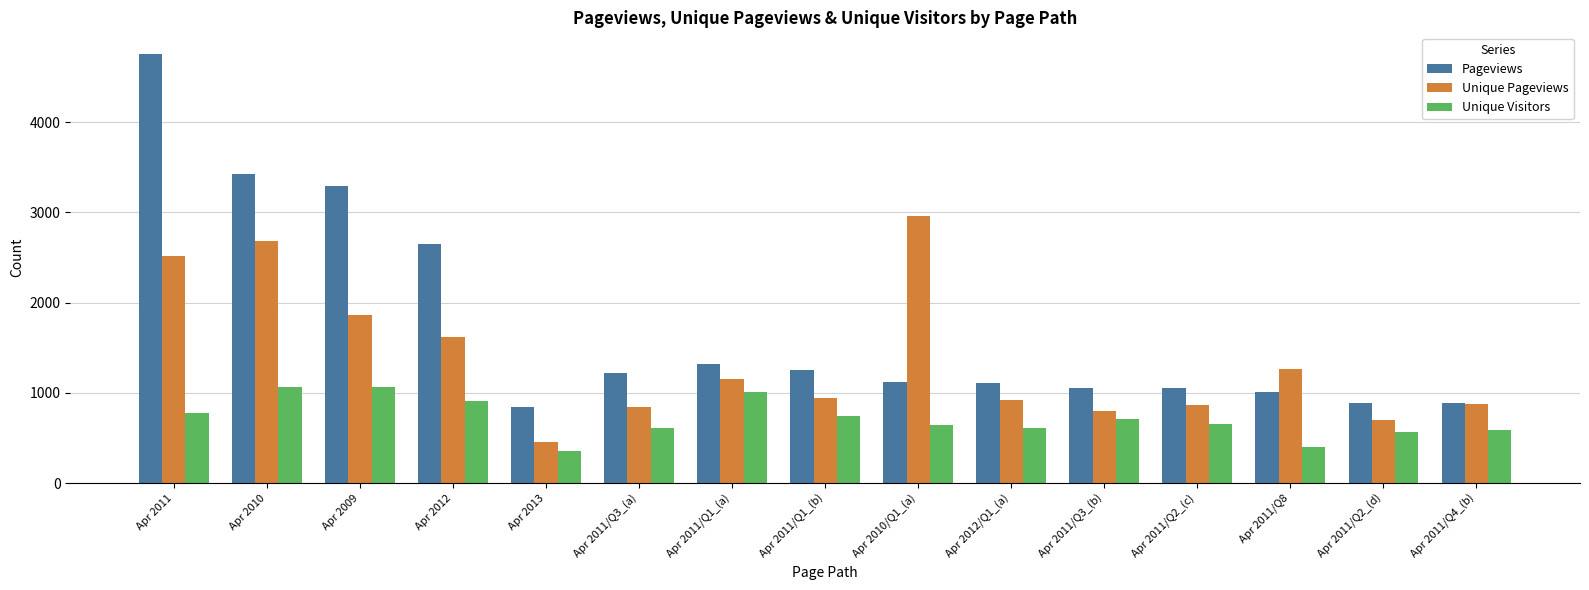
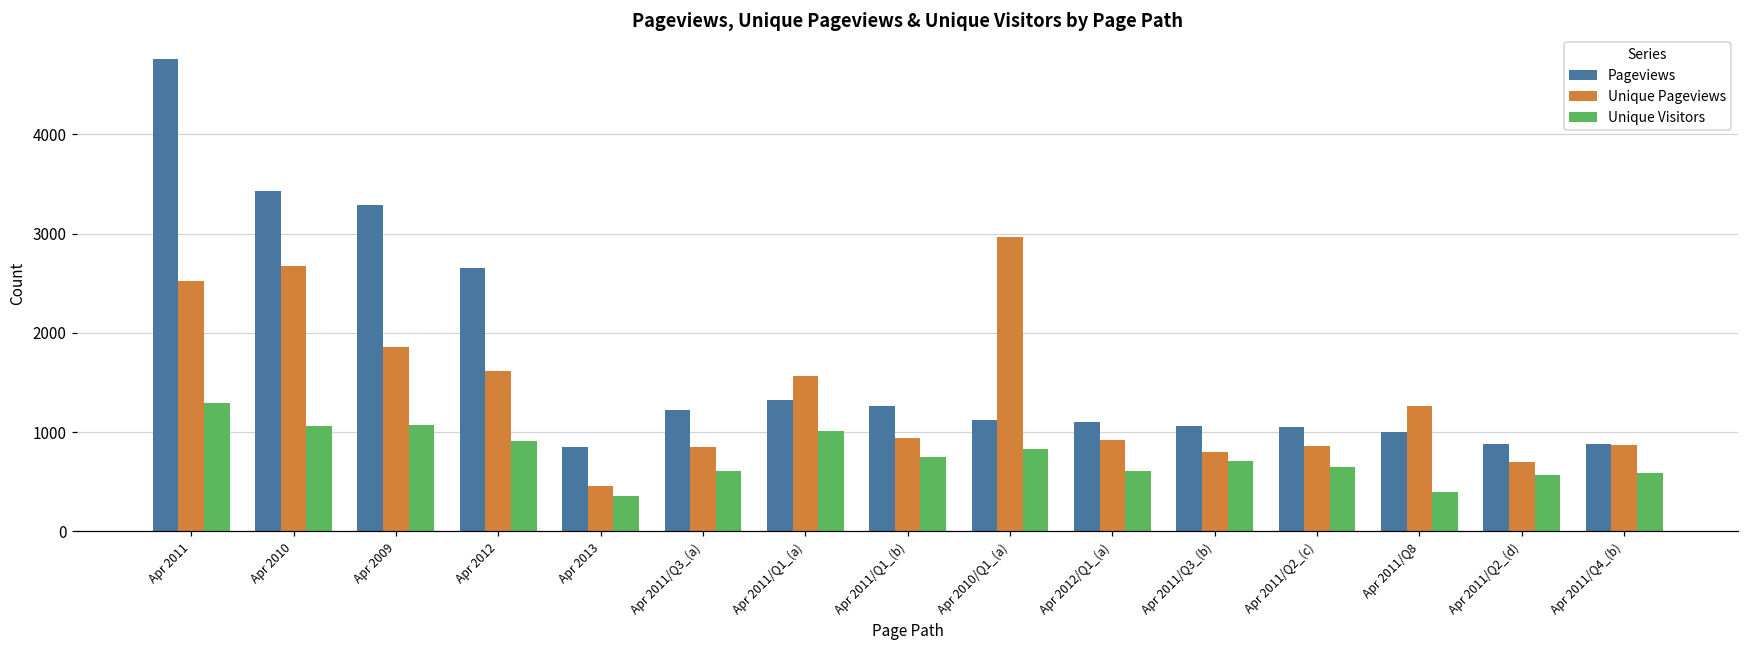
  {
    "Pageviews": {
      "Apr 2011": 4800,
      "Apr 2010": 3400,
      "Apr 2009": 3300,
      "Apr 2012": 2700,
      "Apr 2013": 800,
      "Apr 2011/Q3_(a)": 1200,
      "Apr 2011/Q1_(a)": 1300,
      "Apr 2011/Q1_(b)": 1300,
      "Apr 2010/Q1_(a)": 1100,
      "Apr 2012/Q1_(a)": 1100,
      "Apr 2011/Q3_(b)": 1100,
      "Apr 2011/Q2_(c)": 1100,
      "Apr 2011/Q8": 1000,
      "Apr 2011/Q2_(d)": 900,
      "Apr 2011/Q4_(b)": 900
    },
    "Unique Pageviews": {
      "Apr 2011": 2500,
      "Apr 2010": 2700,
      "Apr 2009": 1900,
      "Apr 2012": 1600,
      "Apr 2013": 500,
      "Apr 2011/Q3_(a)": 800,
-     "Apr 2011/Q1_(a)": 1200,
+     "Apr 2011/Q1_(a)": 1600,
      "Apr 2011/Q1_(b)": 900,
      "Apr 2010/Q1_(a)": 3000,
      "Apr 2012/Q1_(a)": 900,
      "Apr 2011/Q3_(b)": 800,
      "Apr 2011/Q2_(c)": 900,
      "Apr 2011/Q8": 1300,
      "Apr 2011/Q2_(d)": 700,
      "Apr 2011/Q4_(b)": 900
    },
    "Unique Visitors": {
-     "Apr 2011": 800,
+     "Apr 2011": 1300,
      "Apr 2010": 1100,
      "Apr 2009": 1100,
      "Apr 2012": 900,
      "Apr 2013": 400,
      "Apr 2011/Q3_(a)": 600,
      "Apr 2011/Q1_(a)": 1000,
      "Apr 2011/Q1_(b)": 700,
-     "Apr 2010/Q1_(a)": 600,
+     "Apr 2010/Q1_(a)": 800,
      "Apr 2012/Q1_(a)": 600,
      "Apr 2011/Q3_(b)": 700,
      "Apr 2011/Q2_(c)": 700,
      "Apr 2011/Q8": 400,
      "Apr 2011/Q2_(d)": 600,
      "Apr 2011/Q4_(b)": 600
    }
  }
